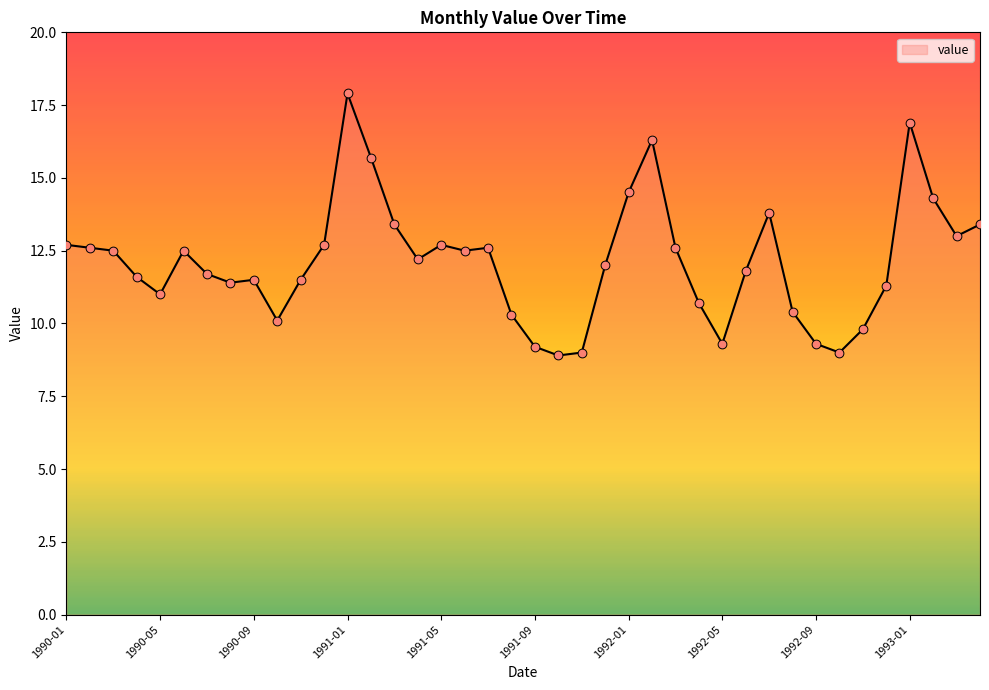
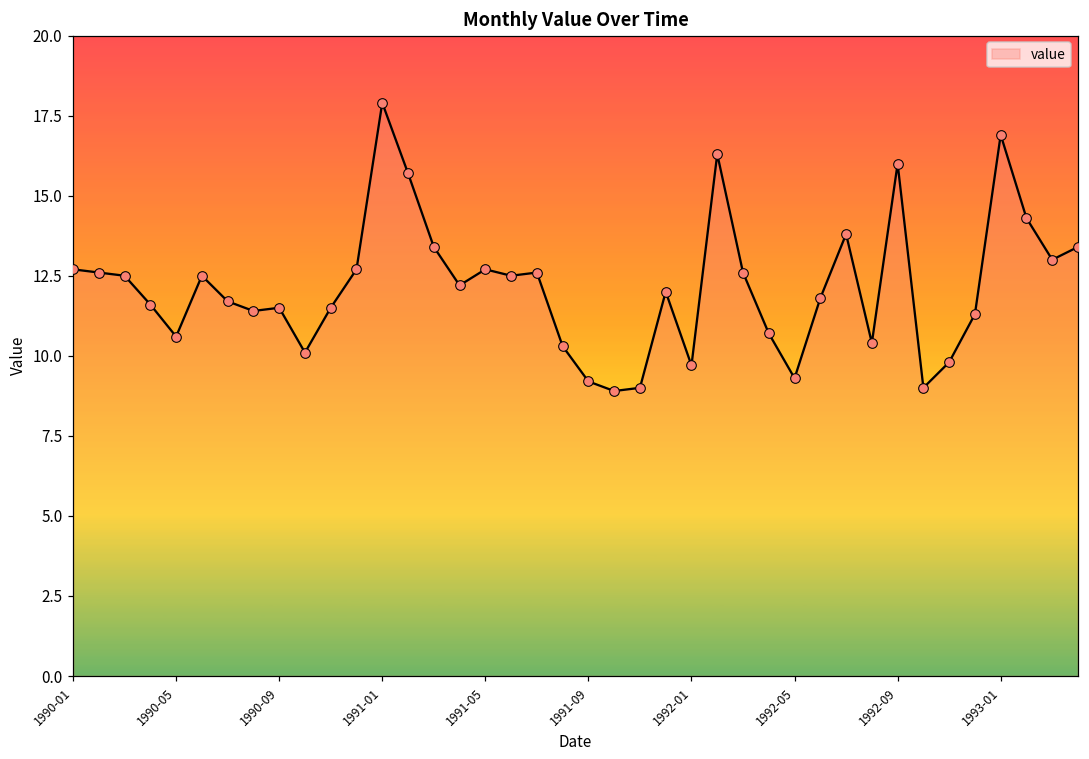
  {
    "1990-01": 12.7,
-   "1990-05": 11.0,
+   "1990-05": 10.6,
    "1990-09": 11.5,
    "1991-01": 17.9,
    "1991-05": 12.7,
    "1991-09": 9.2,
-   "1992-01": 14.5,
+   "1992-01": 9.7,
    "1992-05": 9.3,
-   "1992-09": 9.3,
+   "1992-09": 16.0,
    "1993-01": 16.9
  }
